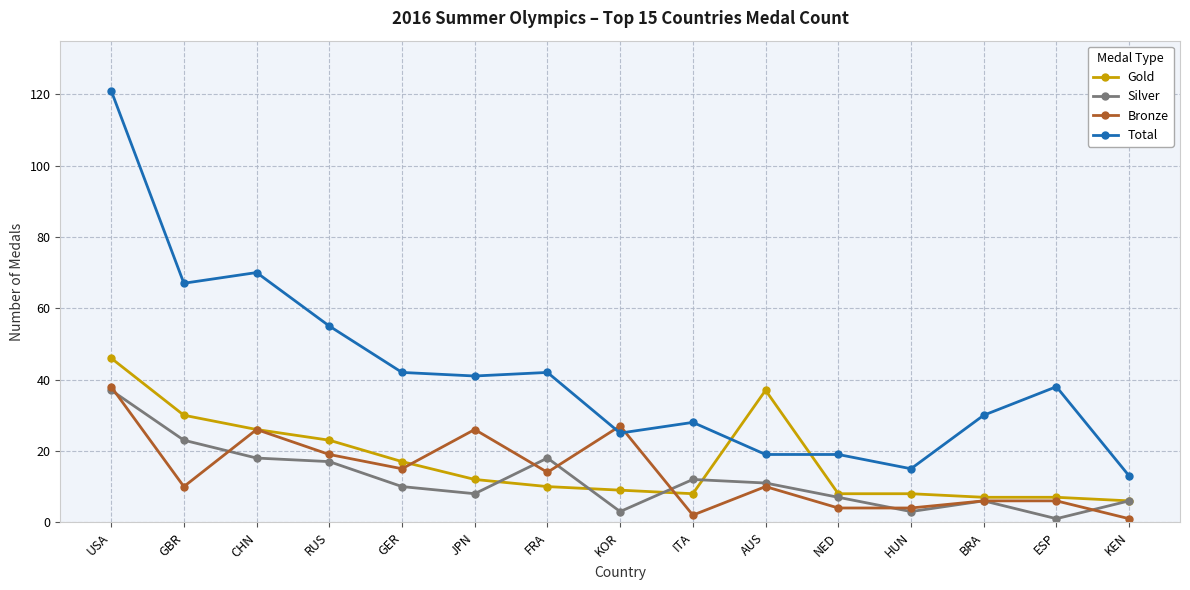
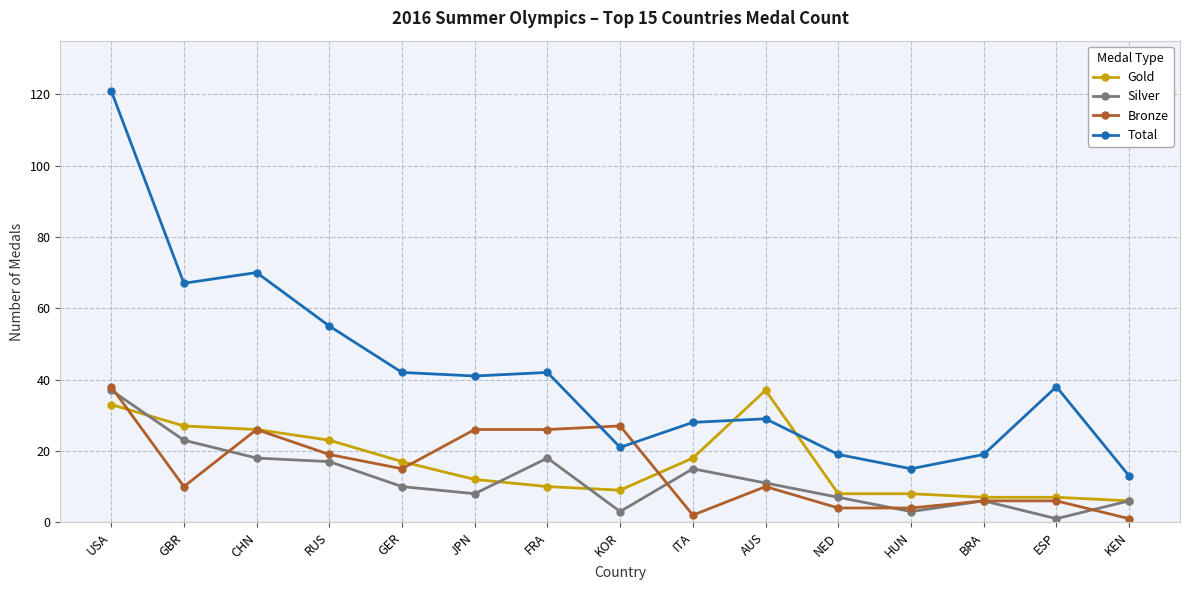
  {
    "Gold": {
-     "USA": 46,
-     "GBR": 30,
+     "USA": 33,
+     "GBR": 27,
      "RUS": 23,
      "GER": 17,
      "JPN": 12,
      "FRA": 10,
      "KOR": 9,
-     "ITA": 8,
+     "ITA": 18,
      "AUS": 37,
      "NED": 8,
      "HUN": 8,
      "BRA": 7,
      "ESP": 7
    },
    "Silver": {
      "USA": 37,
      "GBR": 23,
      "CHN": 18,
      "RUS": 17,
      "GER": 10,
      "JPN": 8,
      "FRA": 18,
      "KOR": 3,
-     "ITA": 12,
+     "ITA": 15,
      "AUS": 11,
      "NED": 7,
      "HUN": 3,
      "ESP": 1
    },
    "Bronze": {
      "USA": 38,
      "GBR": 10,
      "RUS": 19,
      "GER": 15,
      "JPN": 26,
-     "FRA": 14,
+     "FRA": 26,
      "KOR": 27,
      "ITA": 2,
      "AUS": 10,
      "NED": 4,
      "HUN": 4,
      "ESP": 6,
      "KEN": 1
    },
    "Total": {
      "USA": 121,
      "GBR": 67,
      "CHN": 70,
      "RUS": 55,
      "GER": 42,
      "JPN": 41,
      "FRA": 42,
-     "KOR": 25,
+     "KOR": 21,
      "ITA": 28,
-     "AUS": 19,
+     "AUS": 29,
      "NED": 19,
      "HUN": 15,
-     "BRA": 30,
+     "BRA": 19,
      "ESP": 38,
      "KEN": 13
    }
  }
